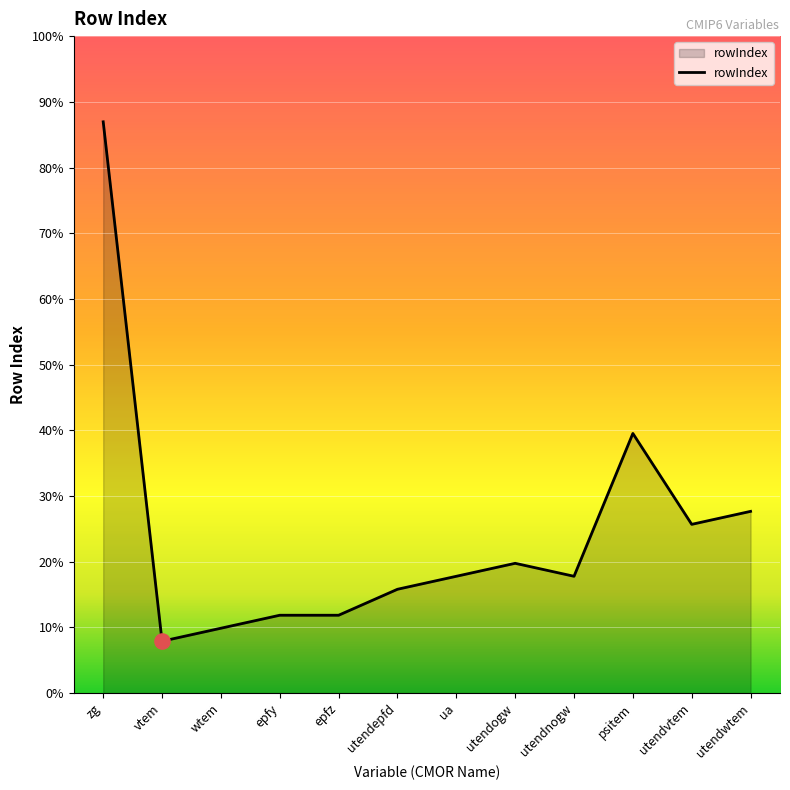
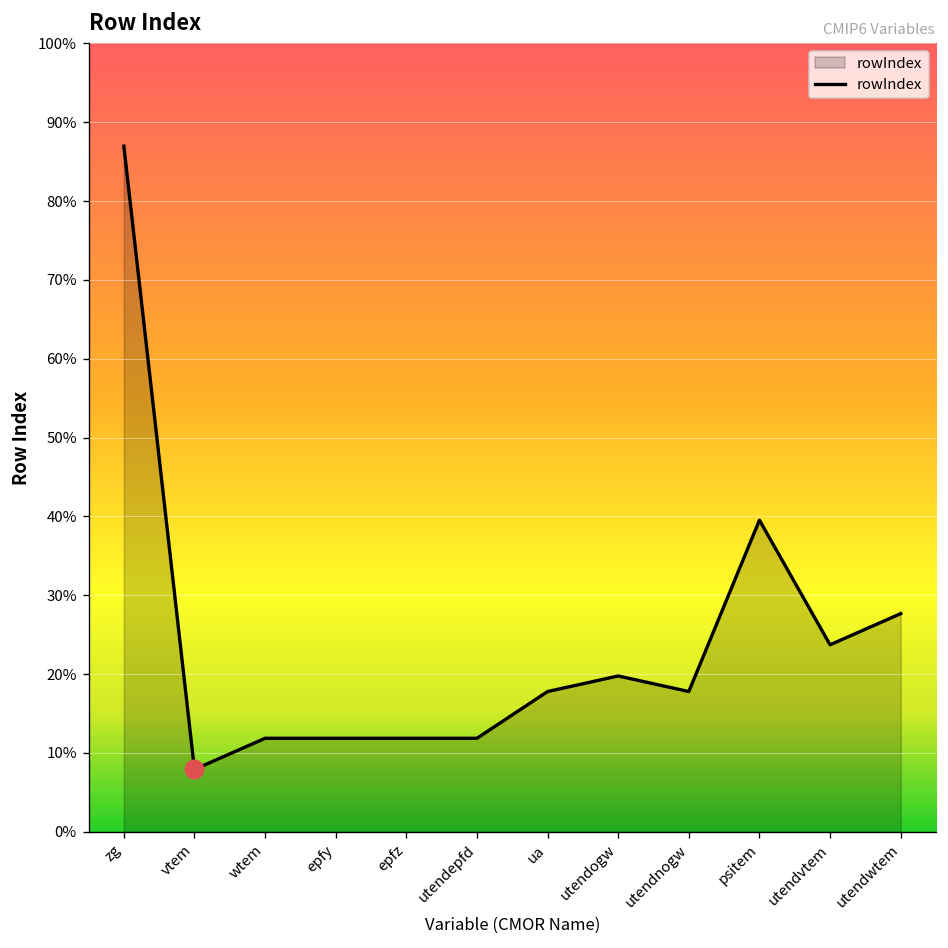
  {
    "rowIndex": {
      "zg": "87%",
-     "wtem": "10%",
+     "wtem": "12%",
      "epfy": "12%",
      "epfz": "12%",
-     "utendepfd": "16%",
+     "utendepfd": "12%",
      "ua": "18%",
      "utendogw": "20%",
      "utendnogw": "18%",
      "psitem": "40%",
-     "utendvtem": "26%",
+     "utendvtem": "24%",
      "utendwtem": "28%"
    }
  }
